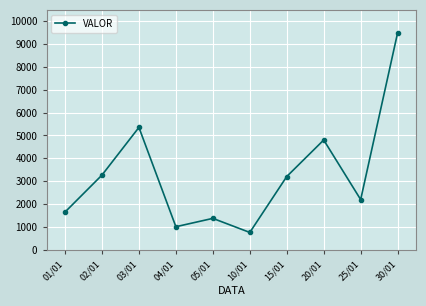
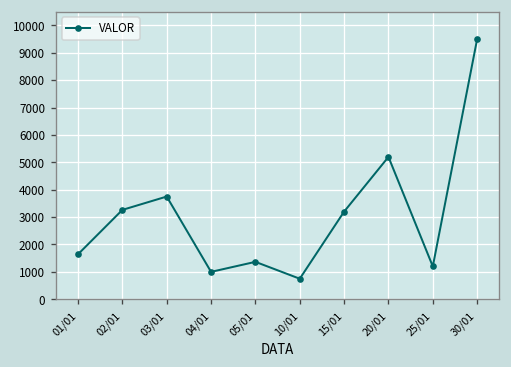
  {
    "01/01": 1600,
    "02/01": 3300,
-   "03/01": 5400,
+   "03/01": 3800,
    "04/01": 1000,
    "05/01": 1400,
    "10/01": 800,
    "15/01": 3200,
-   "20/01": 4800,
-   "25/01": 2200,
+   "20/01": 5200,
+   "25/01": 1200,
    "30/01": 9500
  }
